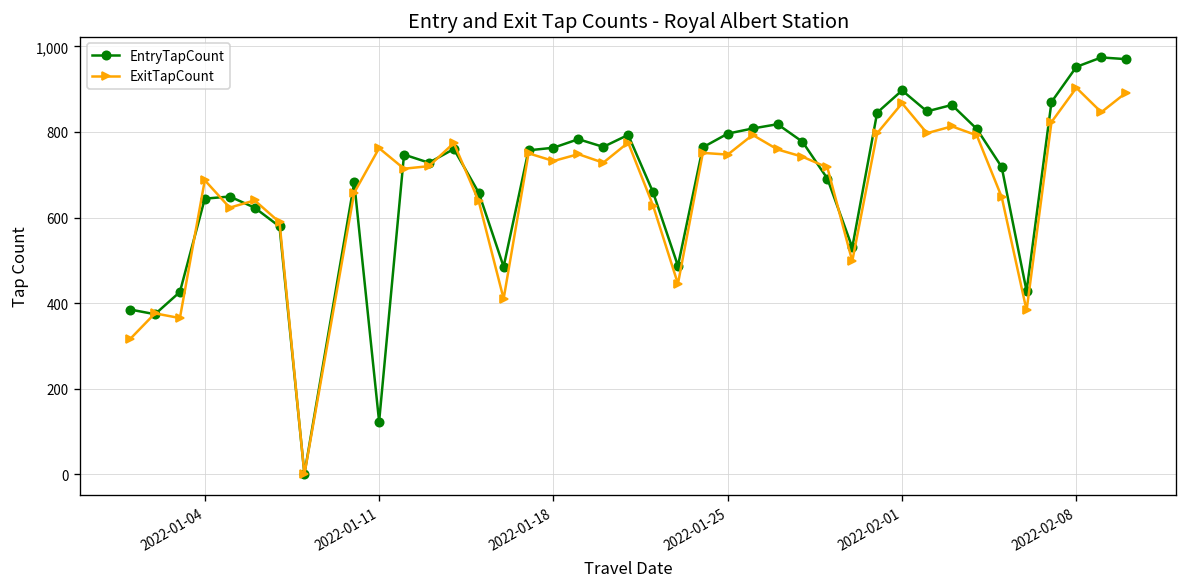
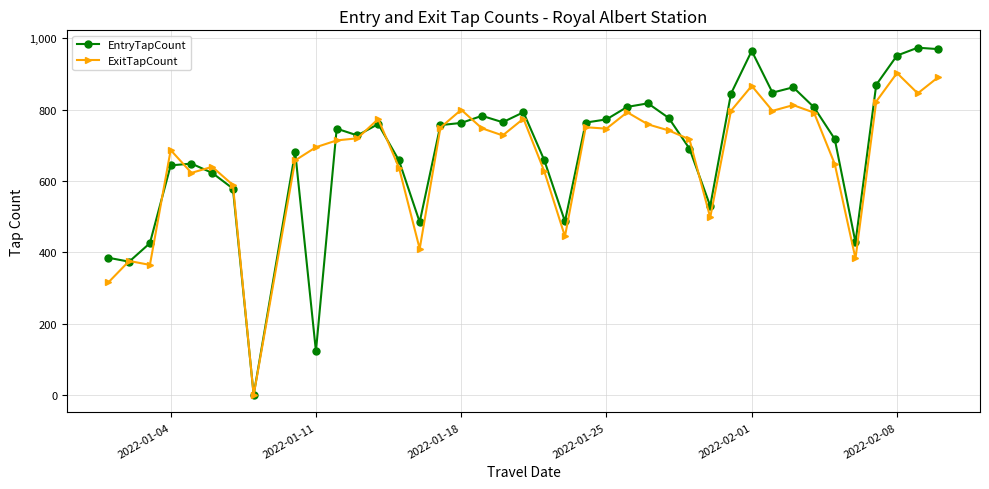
  {
    "EntryTapCount": {
      "2022-01-04": 640,
      "2022-01-11": 120,
      "2022-01-18": 760,
-     "2022-01-25": 800,
-     "2022-02-01": 900,
+     "2022-01-25": 770,
+     "2022-02-01": 970,
      "2022-02-08": 950
    },
    "ExitTapCount": {
      "2022-01-04": 690,
-     "2022-01-11": 760,
-     "2022-01-18": 730,
+     "2022-01-11": 700,
+     "2022-01-18": 800,
      "2022-01-25": 750,
      "2022-02-01": 870,
      "2022-02-08": 900
    }
  }
